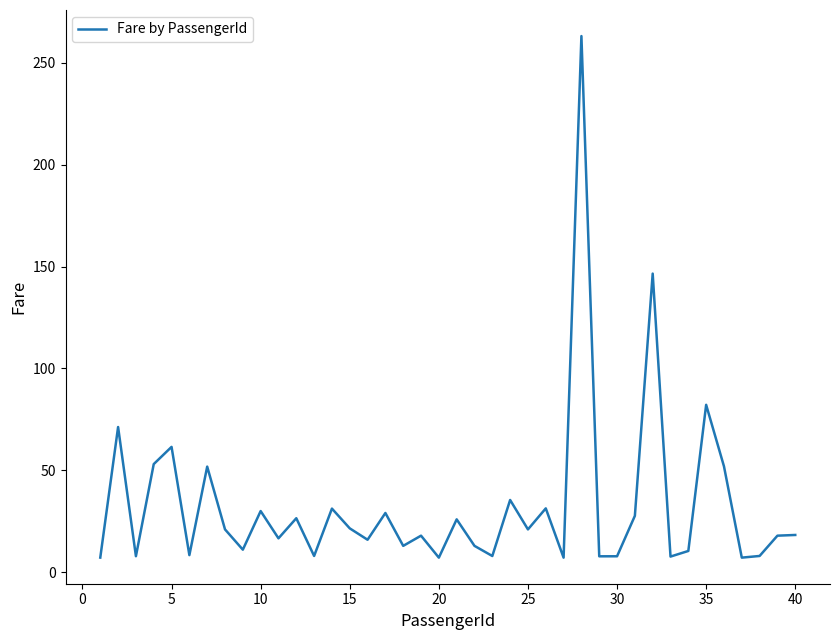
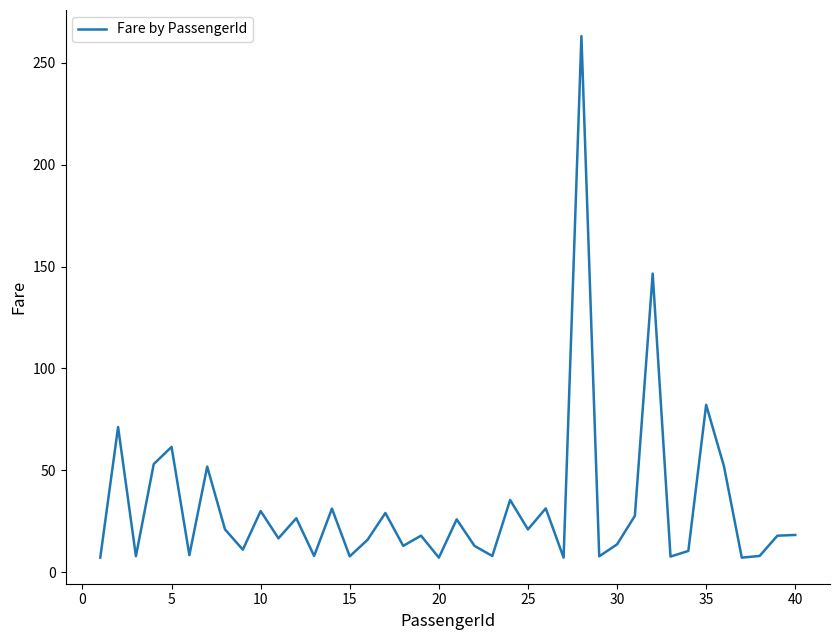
  {
    "5": 62,
    "10": 30,
-   "15": 22,
+   "15": 8,
    "20": 7,
    "25": 21,
-   "30": 8,
+   "30": 14,
    "35": 82,
    "40": 18
  }
